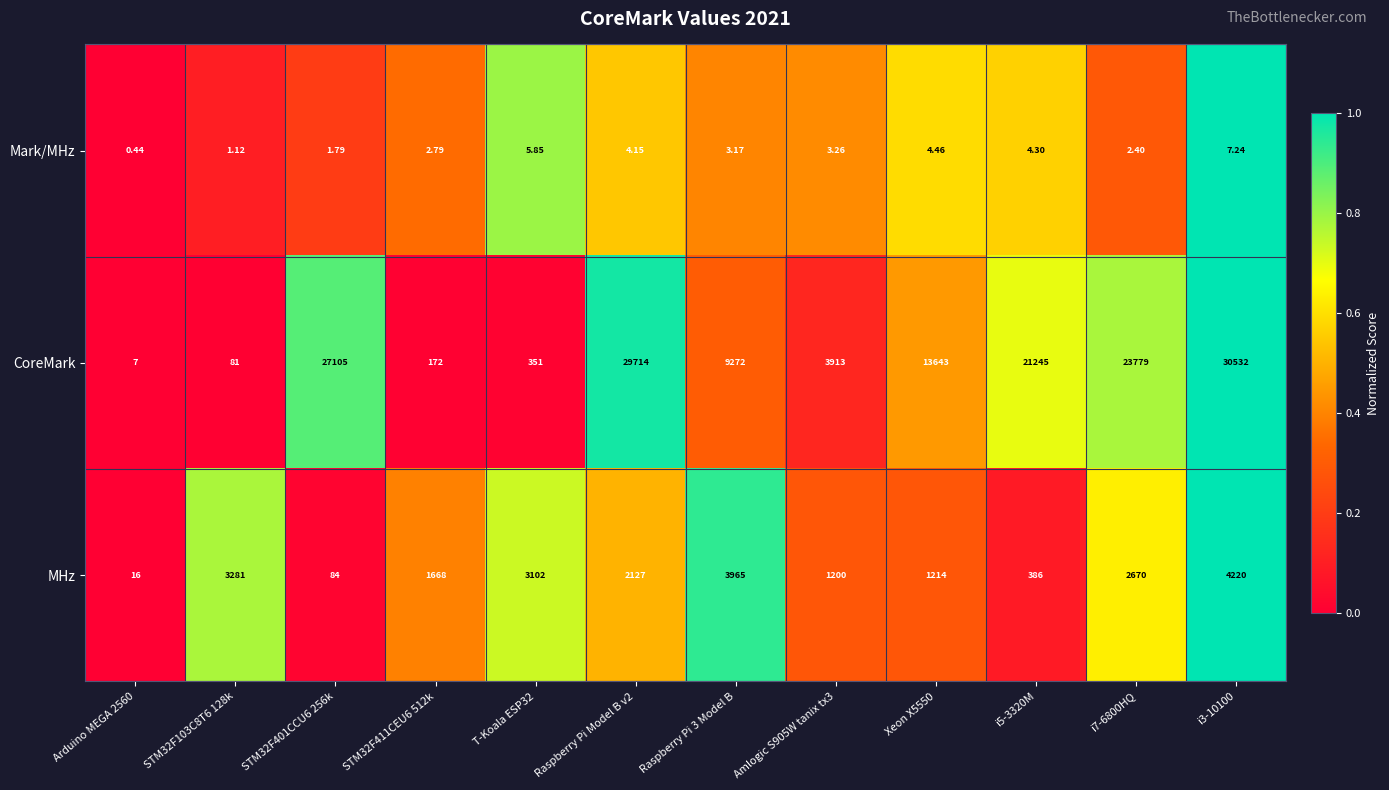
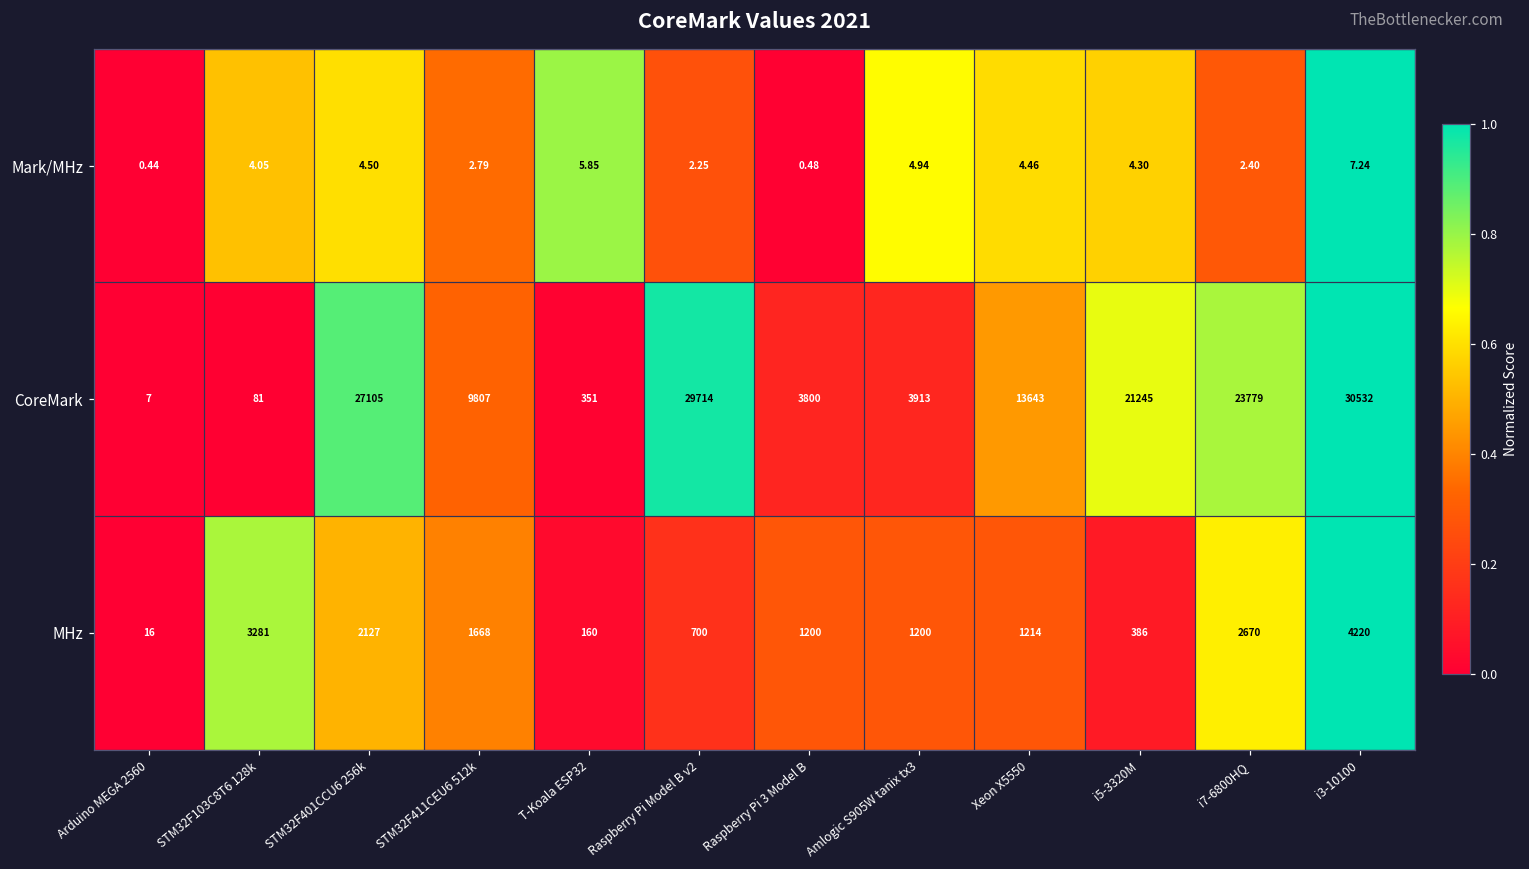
  {
    "Mark/MHz": {
      "Arduino MEGA 2560": 0.44,
-     "STM32F103C8T6 128k": 1.12,
-     "STM32F401CCU6 256k": 1.79,
+     "STM32F103C8T6 128k": 4.05,
+     "STM32F401CCU6 256k": 4.50,
      "STM32F411CEU6 512k": 2.79,
      "T-Koala ESP32": 5.85,
-     "Raspberry Pi Model B v2": 4.15,
-     "Raspberry Pi 3 Model B": 3.17,
-     "Amlogic S905W tanix tx3": 3.26,
+     "Raspberry Pi Model B v2": 2.25,
+     "Raspberry Pi 3 Model B": 0.48,
+     "Amlogic S905W tanix tx3": 4.94,
      "Xeon X5550": 4.46,
      "i5-3320M": 4.30,
      "i7-6800HQ": 2.40,
      "i3-10100": 7.24
    },
    "CoreMark": {
      "Arduino MEGA 2560": 7,
      "STM32F103C8T6 128k": 81,
      "STM32F401CCU6 256k": 27105,
-     "STM32F411CEU6 512k": 172,
+     "STM32F411CEU6 512k": 9807,
      "T-Koala ESP32": 351,
      "Raspberry Pi Model B v2": 29714,
-     "Raspberry Pi 3 Model B": 9272,
+     "Raspberry Pi 3 Model B": 3800,
      "Amlogic S905W tanix tx3": 3913,
      "Xeon X5550": 13643,
      "i5-3320M": 21245,
      "i7-6800HQ": 23779,
      "i3-10100": 30532
    },
    "MHz": {
      "Arduino MEGA 2560": 16,
      "STM32F103C8T6 128k": 3281,
-     "STM32F401CCU6 256k": 84,
+     "STM32F401CCU6 256k": 2127,
      "STM32F411CEU6 512k": 1668,
-     "T-Koala ESP32": 3102,
-     "Raspberry Pi Model B v2": 2127,
-     "Raspberry Pi 3 Model B": 3965,
+     "T-Koala ESP32": 160,
+     "Raspberry Pi Model B v2": 700,
+     "Raspberry Pi 3 Model B": 1200,
      "Amlogic S905W tanix tx3": 1200,
      "Xeon X5550": 1214,
      "i5-3320M": 386,
      "i7-6800HQ": 2670,
      "i3-10100": 4220
    }
  }
